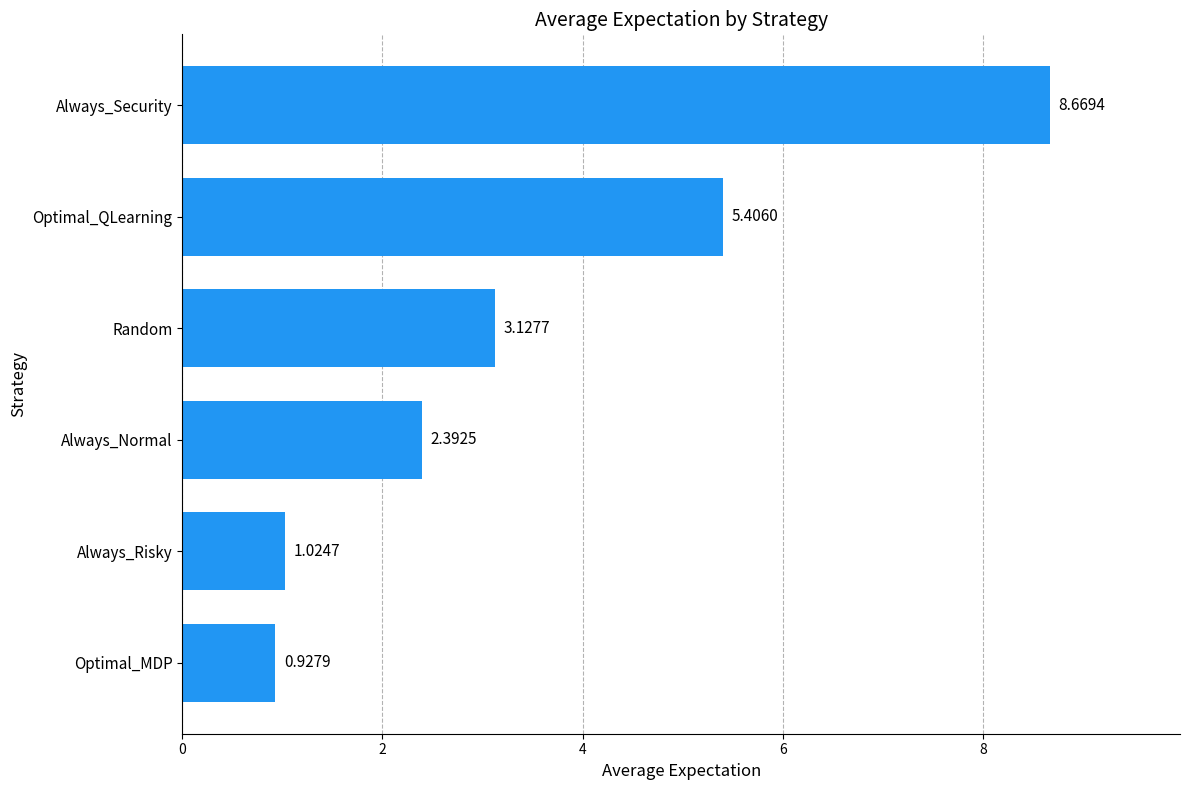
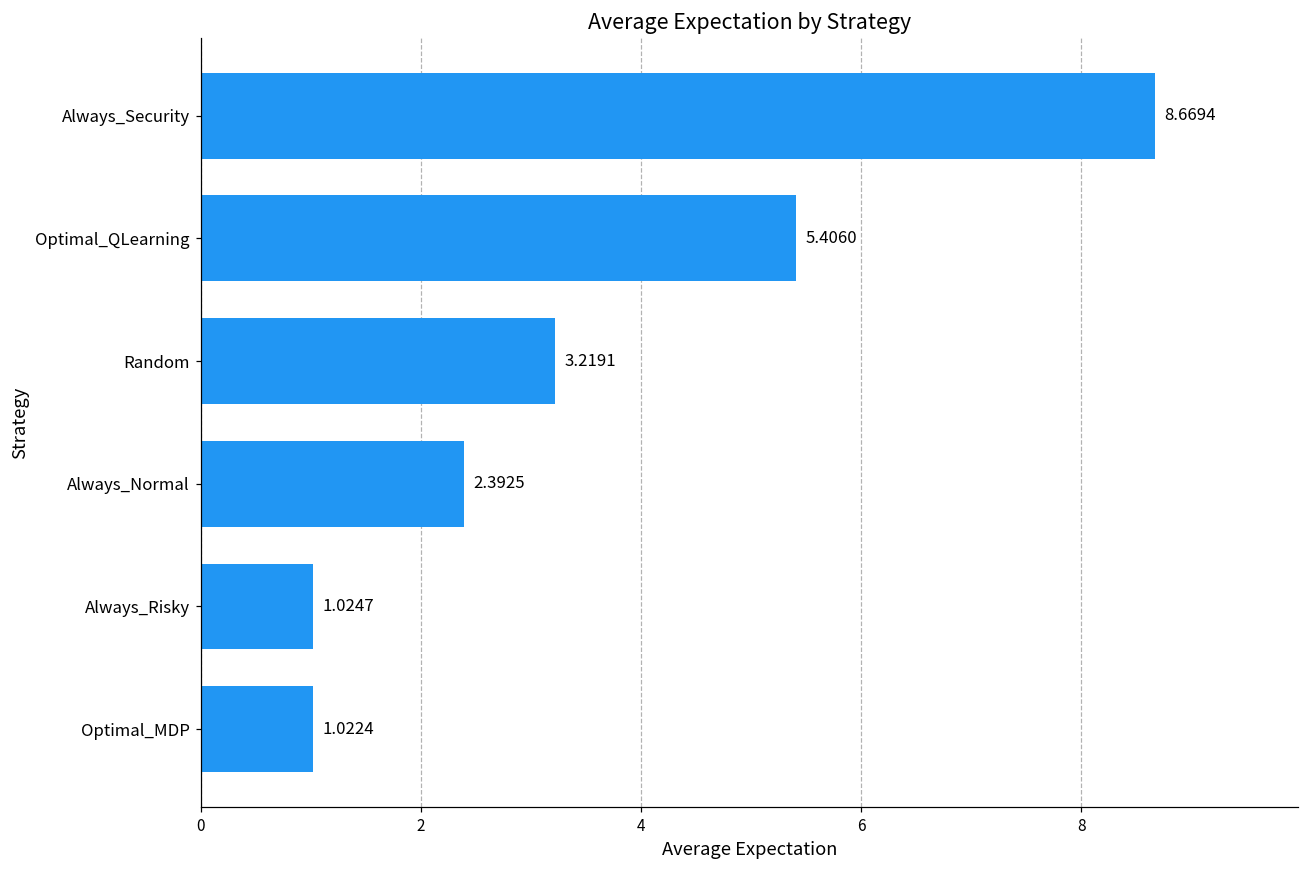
  {
    "Always_Security": 8.6694,
    "Optimal_QLearning": 5.4060,
-   "Random": 3.1277,
+   "Random": 3.2191,
    "Always_Normal": 2.3925,
    "Always_Risky": 1.0247,
-   "Optimal_MDP": 0.9279
+   "Optimal_MDP": 1.0224
  }
